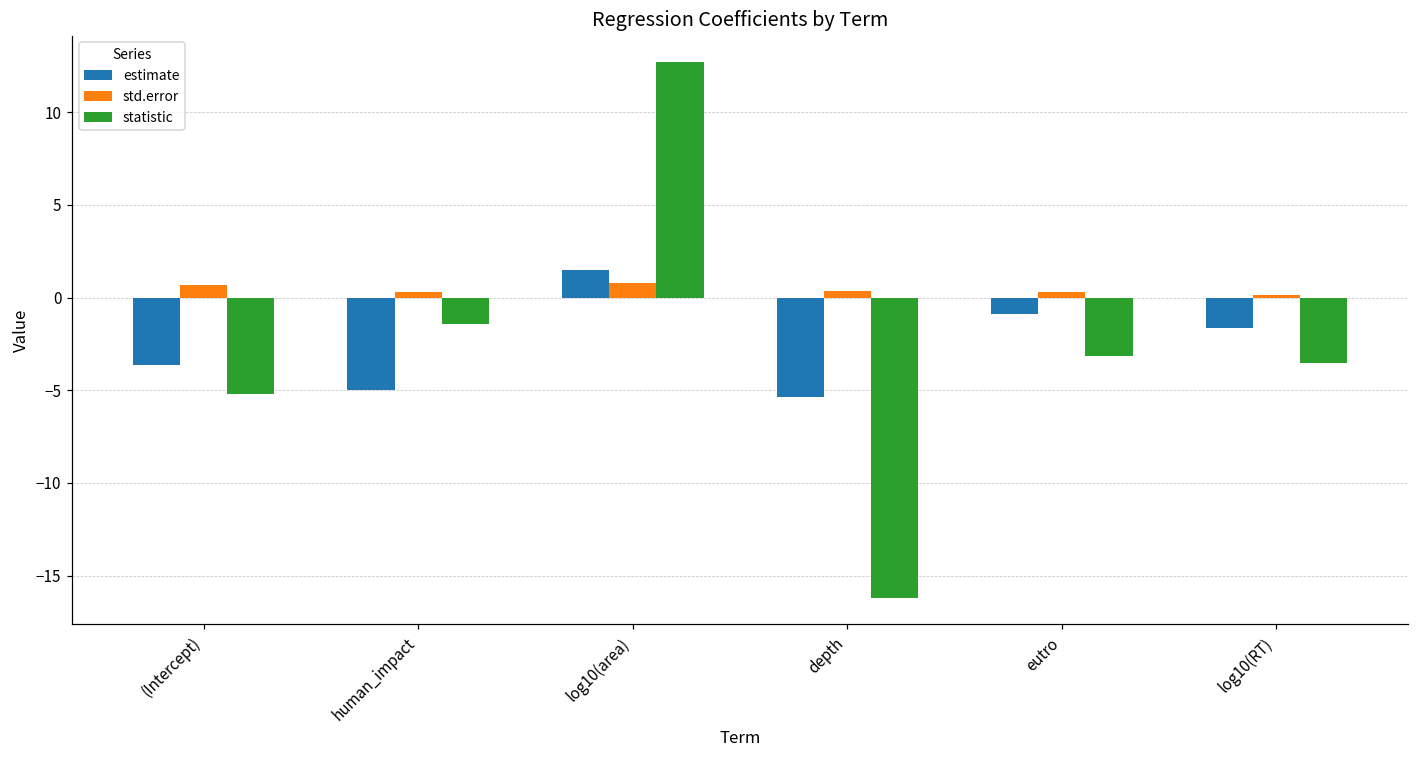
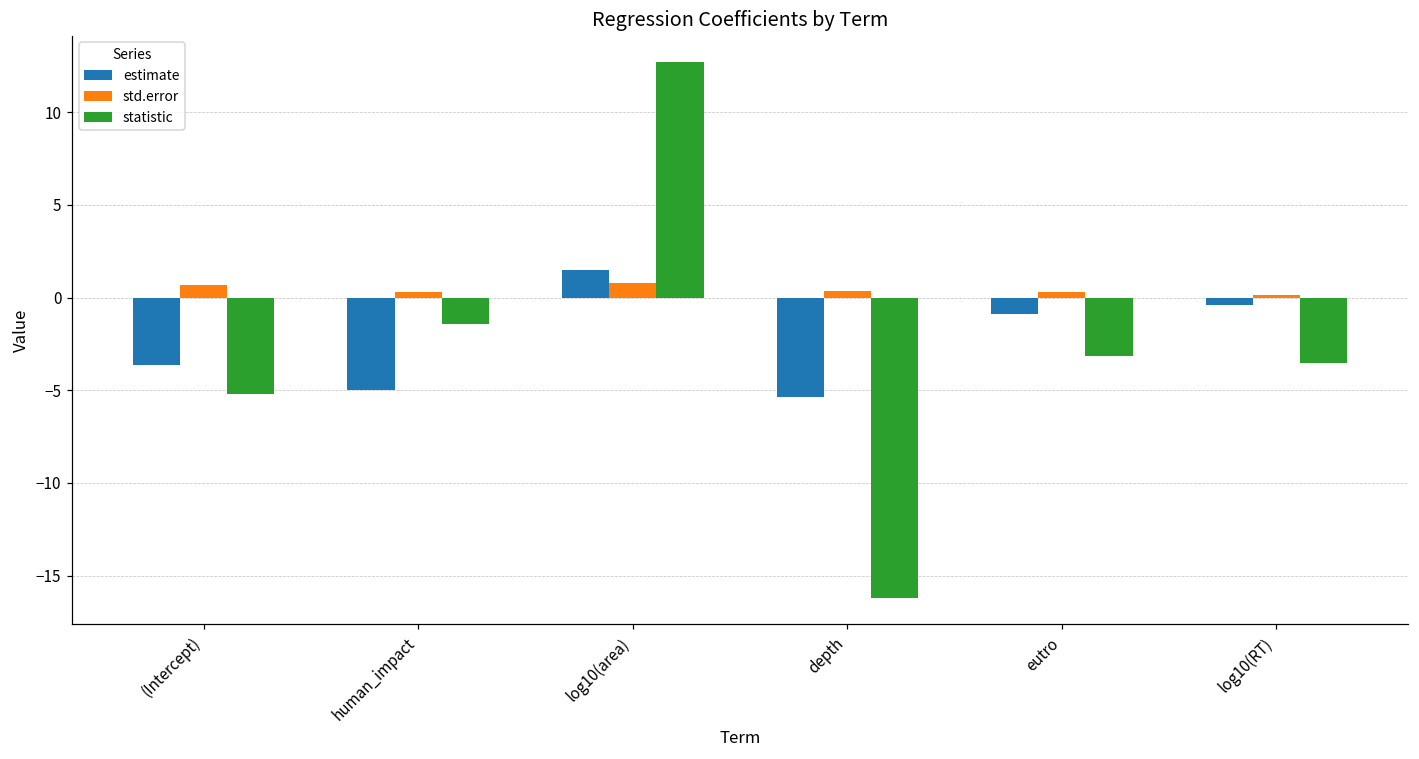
  {
    "estimate": {
      "(Intercept)": -3.6,
      "human_impact": -5.0,
      "log10(area)": 1.5,
      "depth": -5.4,
      "eutro": -0.9,
-     "log10(RT)": -1.6
+     "log10(RT)": -0.4
    },
    "std.error": {
      "(Intercept)": 0.7,
      "human_impact": 0.3,
      "log10(area)": 0.8,
      "depth": 0.3,
      "eutro": 0.3
    },
    "statistic": {
      "(Intercept)": -5.2,
      "human_impact": -1.4,
      "log10(area)": 12.7,
      "depth": -16.2,
      "eutro": -3.2,
      "log10(RT)": -3.5
    }
  }
